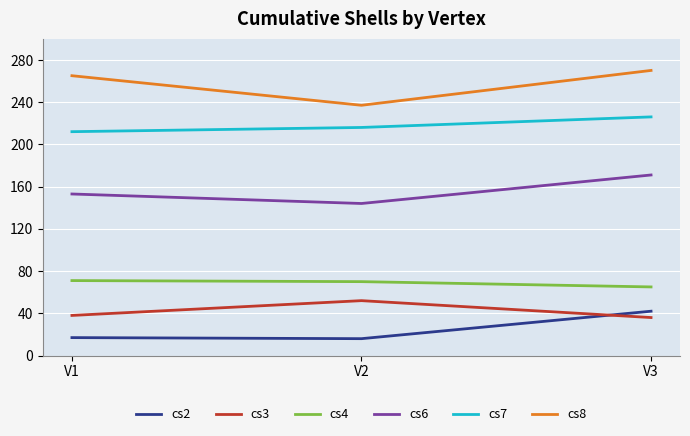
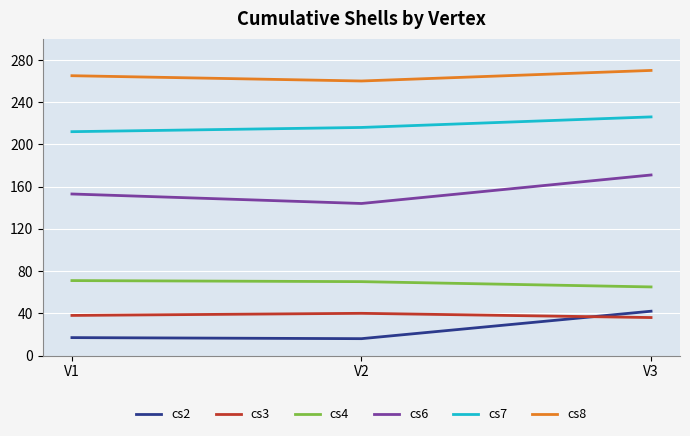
  {
    "cs2": {
      "V1": 17,
      "V2": 16,
      "V3": 42
    },
    "cs3": {
      "V1": 38,
-     "V2": 52,
+     "V2": 40,
      "V3": 36
    },
    "cs4": {
      "V1": 71,
      "V2": 70,
      "V3": 65
    },
    "cs6": {
      "V1": 153,
      "V2": 144,
      "V3": 171
    },
    "cs7": {
      "V1": 212,
      "V2": 216,
      "V3": 226
    },
    "cs8": {
      "V1": 265,
-     "V2": 237,
+     "V2": 260,
      "V3": 270
    }
  }
